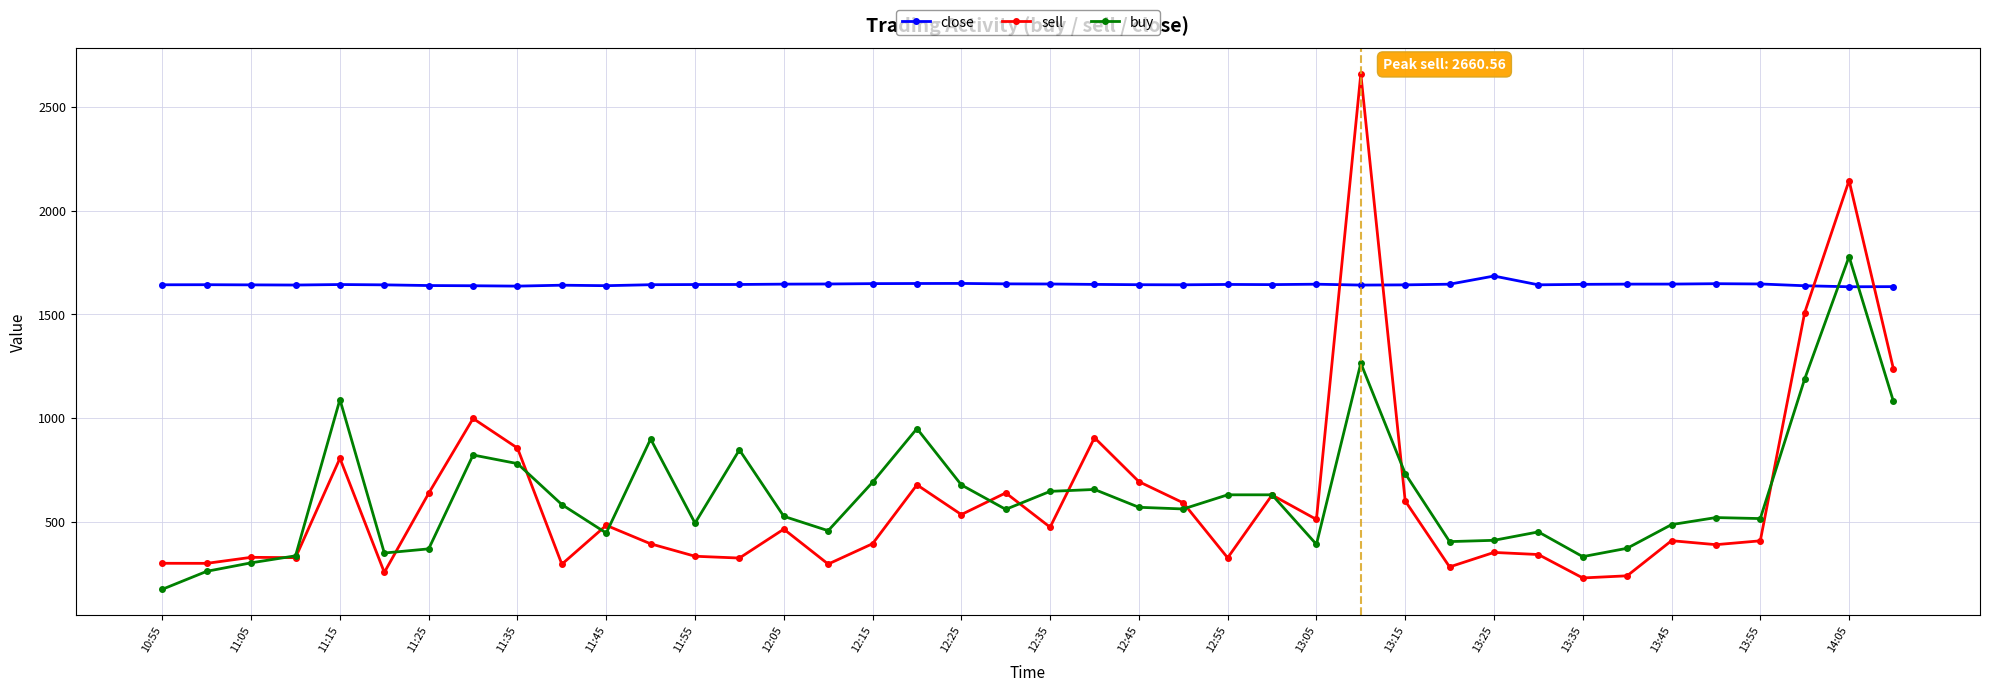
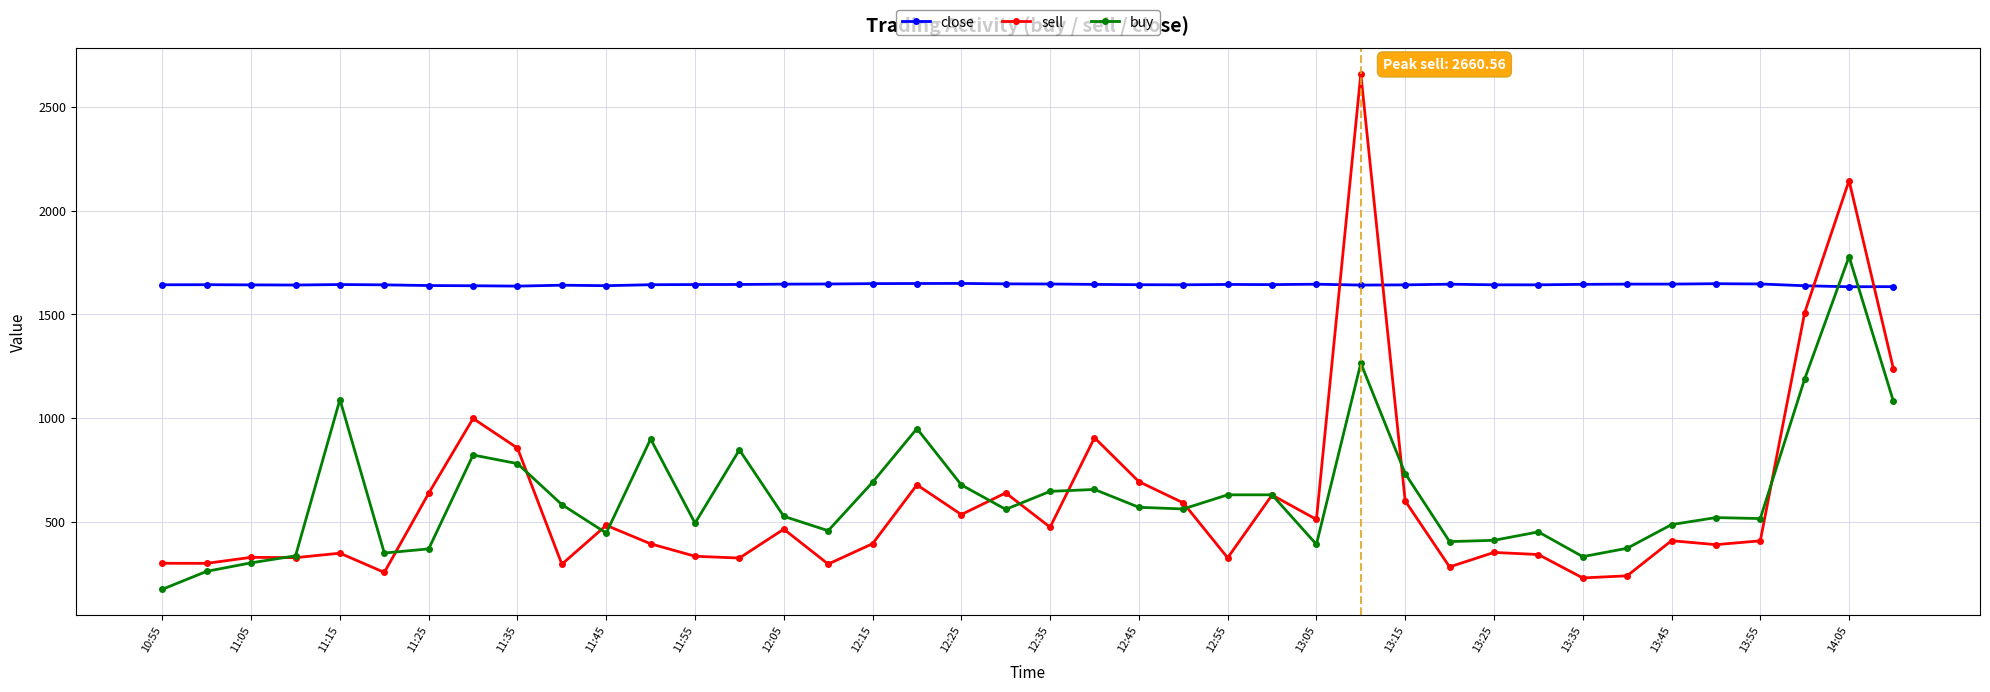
  {
    "close": {
      "10:55": 1640,
      "11:05": 1640,
      "11:15": 1640,
      "11:25": 1640,
      "11:35": 1640,
      "11:45": 1640,
      "11:55": 1640,
      "12:05": 1650,
      "12:15": 1650,
      "12:25": 1650,
      "12:35": 1650,
      "12:45": 1640,
      "12:55": 1640,
      "13:05": 1650,
      "13:15": 1640,
-     "13:25": 1690,
+     "13:25": 1640,
      "13:35": 1650,
      "13:45": 1650,
      "13:55": 1650,
      "14:05": 1630
    },
    "sell": {
      "10:55": 300,
      "11:05": 330,
-     "11:15": 810,
+     "11:15": 350,
      "11:25": 640,
      "11:35": 860,
      "11:45": 480,
      "11:55": 330,
      "12:05": 460,
      "12:15": 390,
      "12:25": 530,
      "12:35": 470,
      "12:45": 690,
      "12:55": 330,
      "13:05": 510,
      "13:15": 600,
      "13:25": 350,
      "13:35": 230,
      "13:45": 410,
      "13:55": 410,
      "14:05": 2150
    },
    "buy": {
      "10:55": 170,
      "11:05": 300,
      "11:15": 1090,
      "11:25": 370,
      "11:35": 780,
      "11:45": 450,
      "11:55": 490,
      "12:05": 530,
      "12:15": 690,
      "12:25": 680,
      "12:35": 650,
      "12:45": 570,
      "12:55": 630,
      "13:05": 390,
      "13:15": 730,
      "13:25": 410,
      "13:35": 330,
      "13:45": 490,
      "13:55": 520,
      "14:05": 1780
    }
  }
